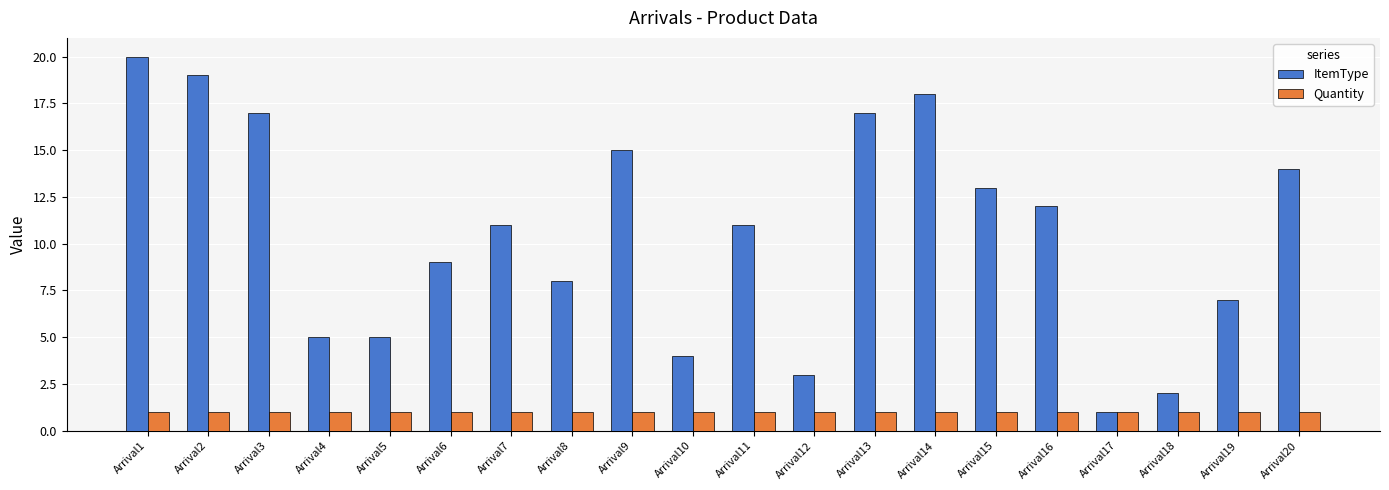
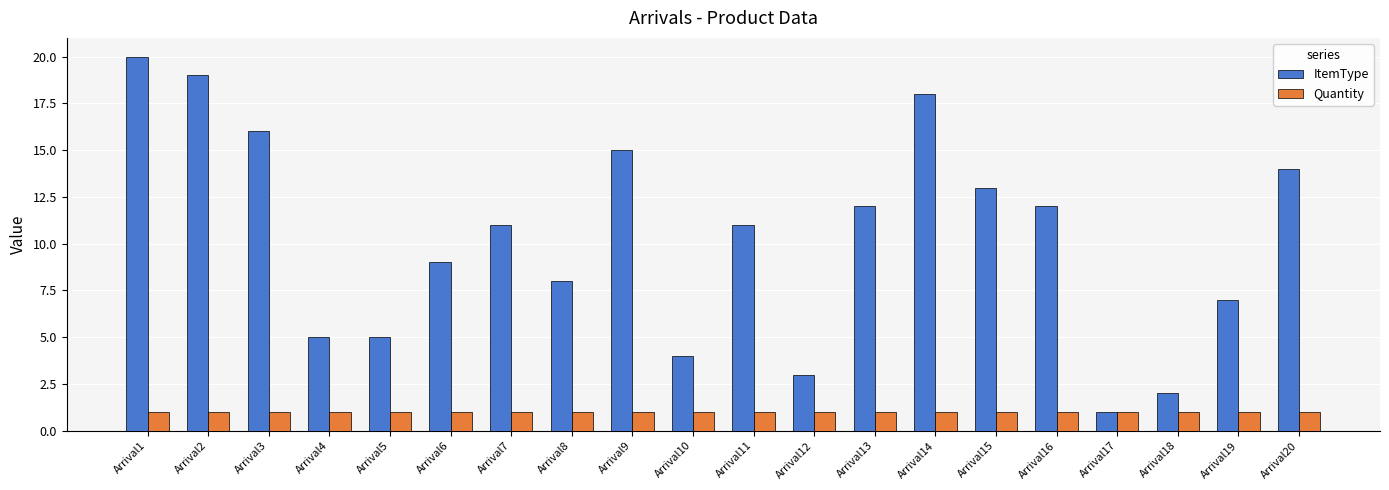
  {
    "ItemType": {
      "Arrival1": 20,
      "Arrival2": 19,
-     "Arrival3": 17,
+     "Arrival3": 16,
      "Arrival4": 5,
      "Arrival5": 5,
      "Arrival6": 9,
      "Arrival7": 11,
      "Arrival8": 8,
      "Arrival9": 15,
      "Arrival10": 4,
      "Arrival11": 11,
      "Arrival12": 3,
-     "Arrival13": 17,
+     "Arrival13": 12,
      "Arrival14": 18,
      "Arrival15": 13,
      "Arrival16": 12,
      "Arrival17": 1,
      "Arrival18": 2,
      "Arrival19": 7,
      "Arrival20": 14
    },
    "Quantity": {
      "Arrival1": 1,
      "Arrival2": 1,
      "Arrival3": 1,
      "Arrival4": 1,
      "Arrival5": 1,
      "Arrival6": 1,
      "Arrival7": 1,
      "Arrival8": 1,
      "Arrival9": 1,
      "Arrival10": 1,
      "Arrival11": 1,
      "Arrival12": 1,
      "Arrival13": 1,
      "Arrival14": 1,
      "Arrival15": 1,
      "Arrival16": 1,
      "Arrival17": 1,
      "Arrival18": 1,
      "Arrival19": 1,
      "Arrival20": 1
    }
  }
